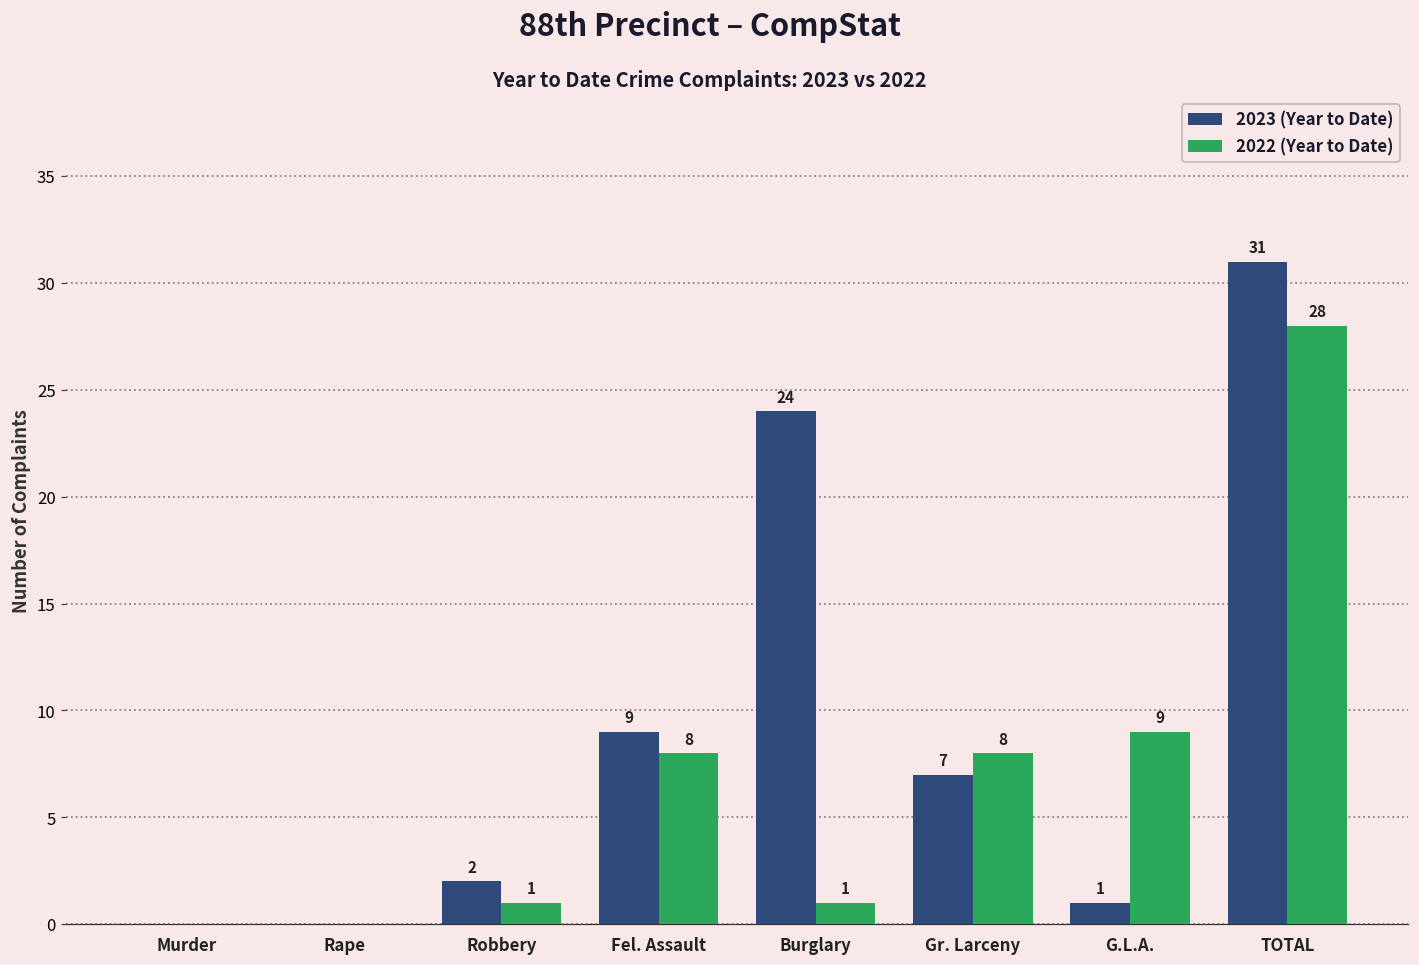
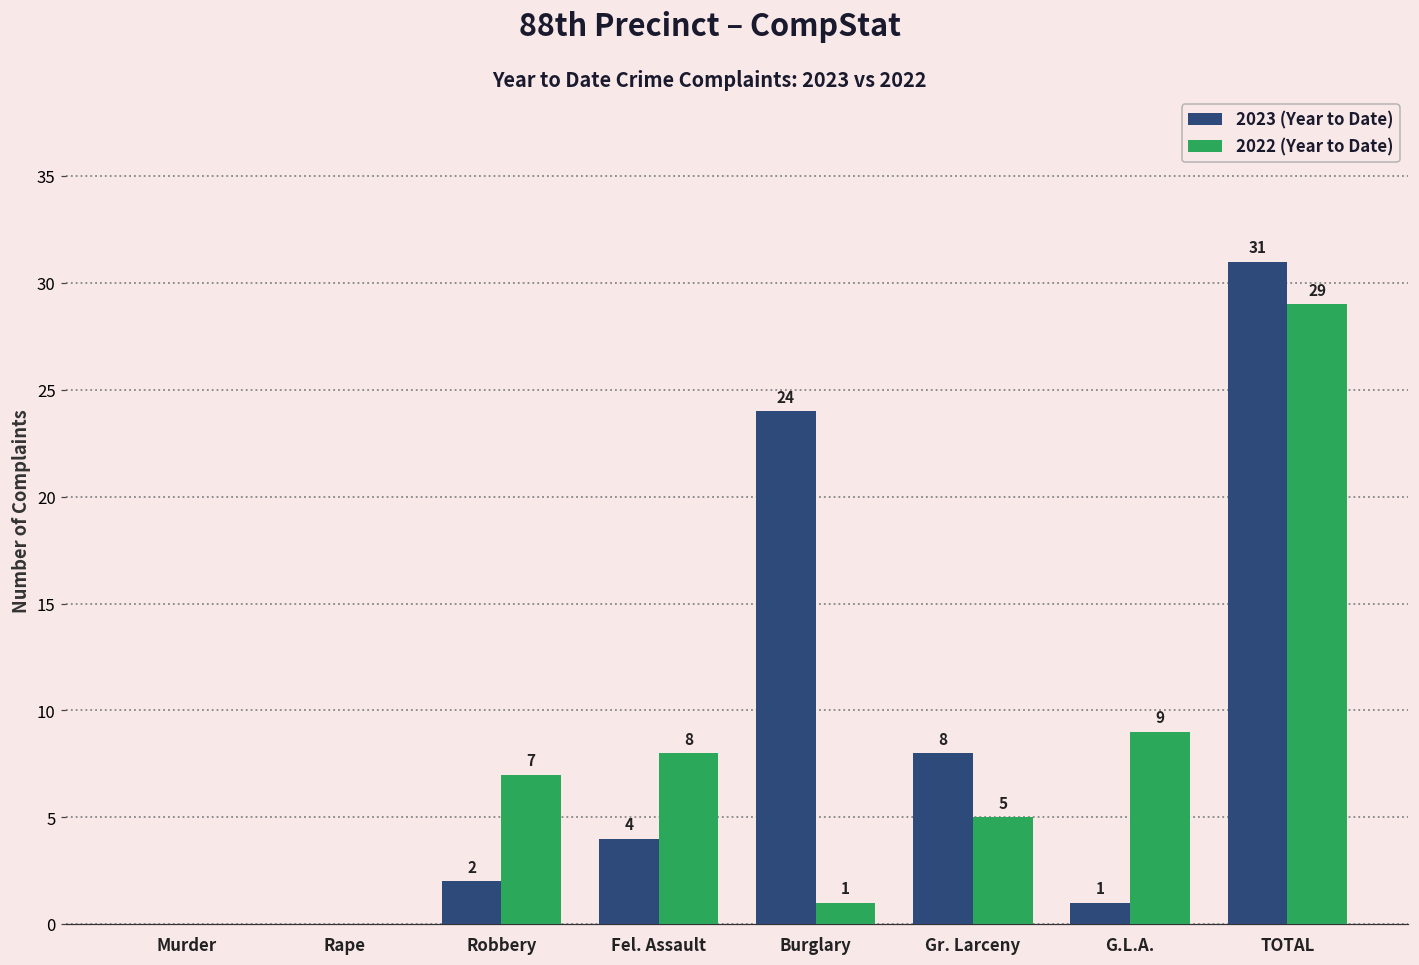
  {
    "2023 (Year to Date)": {
      "Robbery": 2,
-     "Fel. Assault": 9,
+     "Fel. Assault": 4,
      "Burglary": 24,
-     "Gr. Larceny": 7,
+     "Gr. Larceny": 8,
      "G.L.A.": 1,
      "TOTAL": 31
    },
    "2022 (Year to Date)": {
-     "Robbery": 1,
+     "Robbery": 7,
      "Fel. Assault": 8,
      "Burglary": 1,
-     "Gr. Larceny": 8,
+     "Gr. Larceny": 5,
      "G.L.A.": 9,
-     "TOTAL": 28
+     "TOTAL": 29
    }
  }
